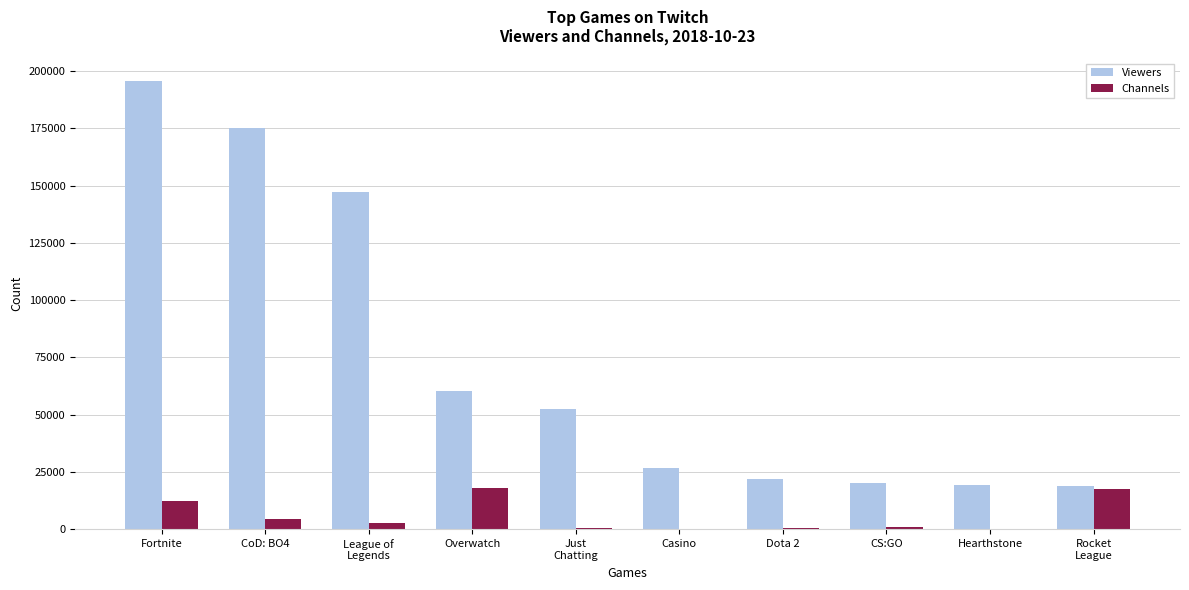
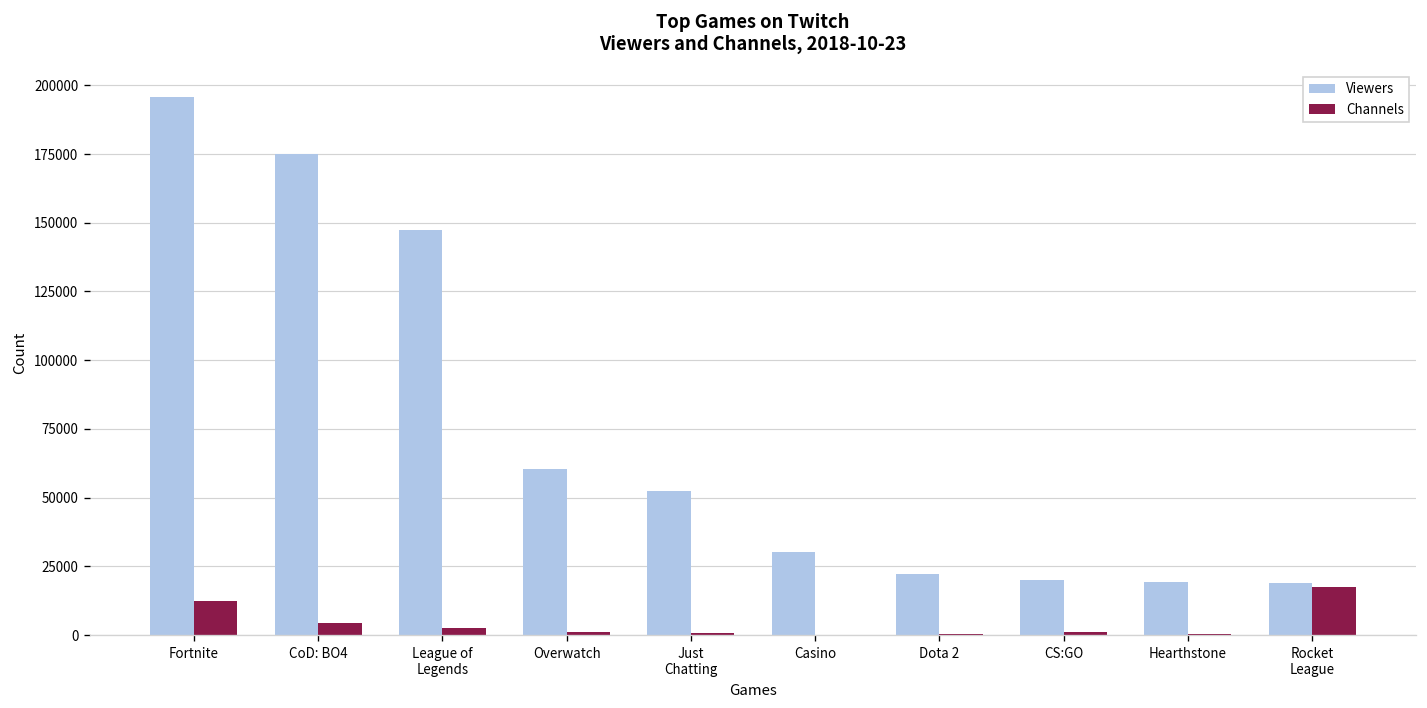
  {
    "Viewers": {
      "Fortnite": 196000,
      "CoD: BO4": 175000,
      "League of Legends": 147000,
      "Overwatch": 60000,
      "Just Chatting": 52000,
-     "Casino": 27000,
+     "Casino": 30000,
      "Dota 2": 22000,
      "CS:GO": 20000,
      "Hearthstone": 19000,
      "Rocket League": 19000
    },
    "Channels": {
      "Fortnite": 12000,
      "CoD: BO4": 5000,
      "League of Legends": 3000,
-     "Overwatch": 18000,
+     "Overwatch": 1000,
      "Rocket League": 17000
    }
  }
